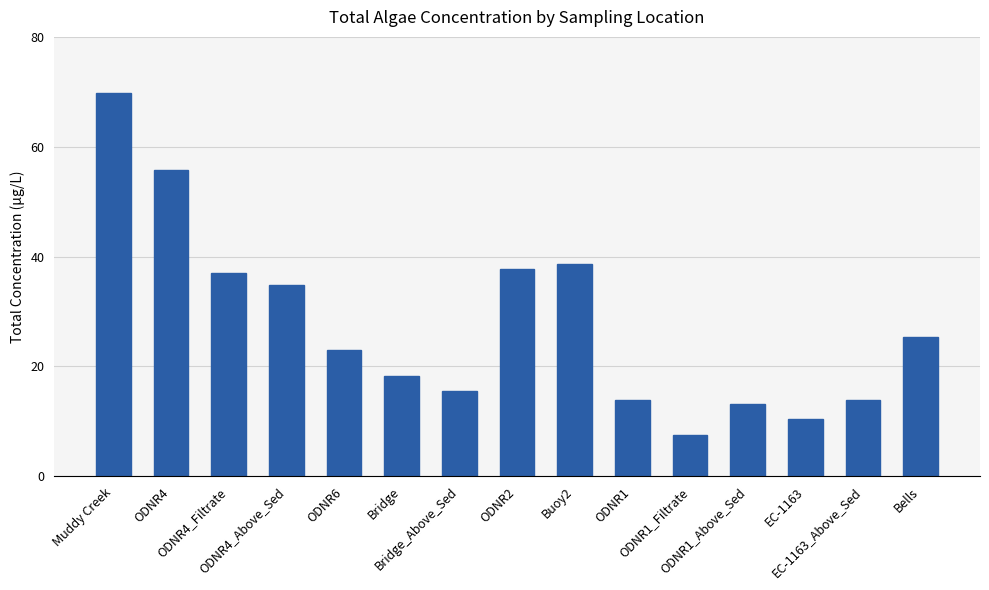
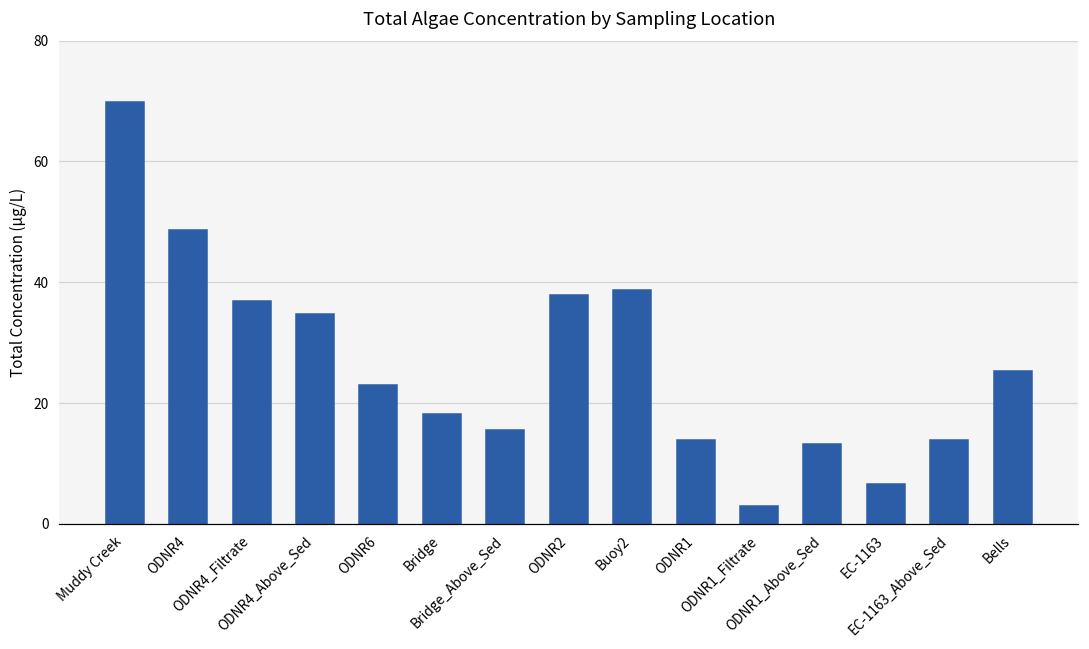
  {
    "Muddy Creek": 70,
-   "ODNR4": 56,
+   "ODNR4": 49,
    "ODNR4_Filtrate": 37,
    "ODNR4_Above_Sed": 35,
    "ODNR6": 23,
    "Bridge": 18,
    "Bridge_Above_Sed": 16,
    "ODNR2": 38,
    "Buoy2": 39,
    "ODNR1": 14,
-   "ODNR1_Filtrate": 8,
+   "ODNR1_Filtrate": 3,
    "ODNR1_Above_Sed": 13,
-   "EC-1163": 11,
+   "EC-1163": 7,
    "EC-1163_Above_Sed": 14,
    "Bells": 25
  }
